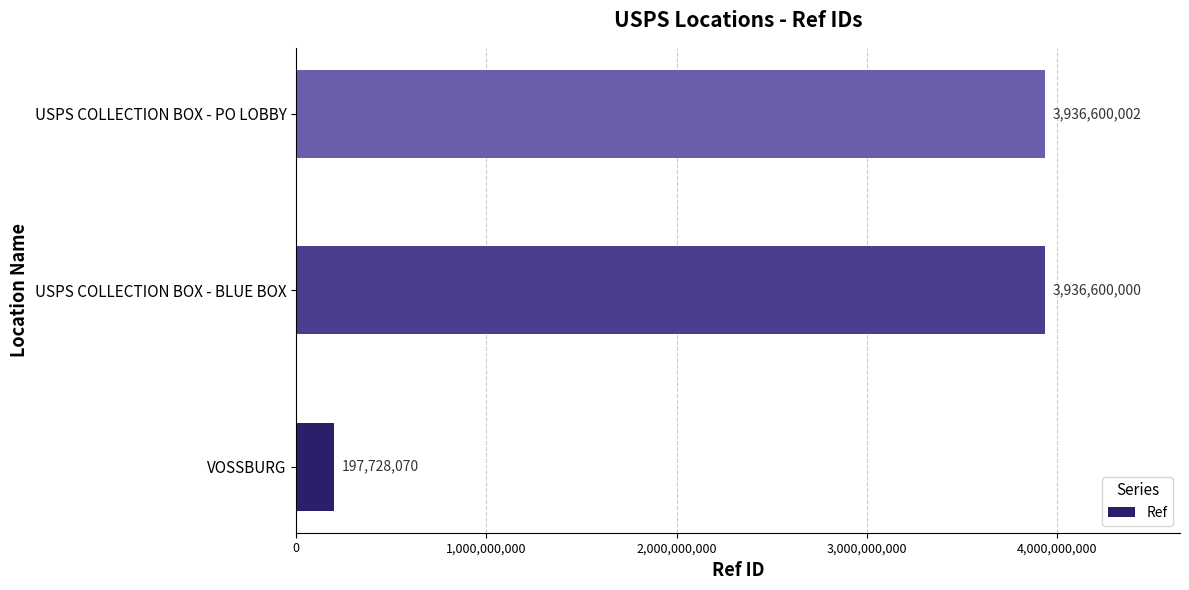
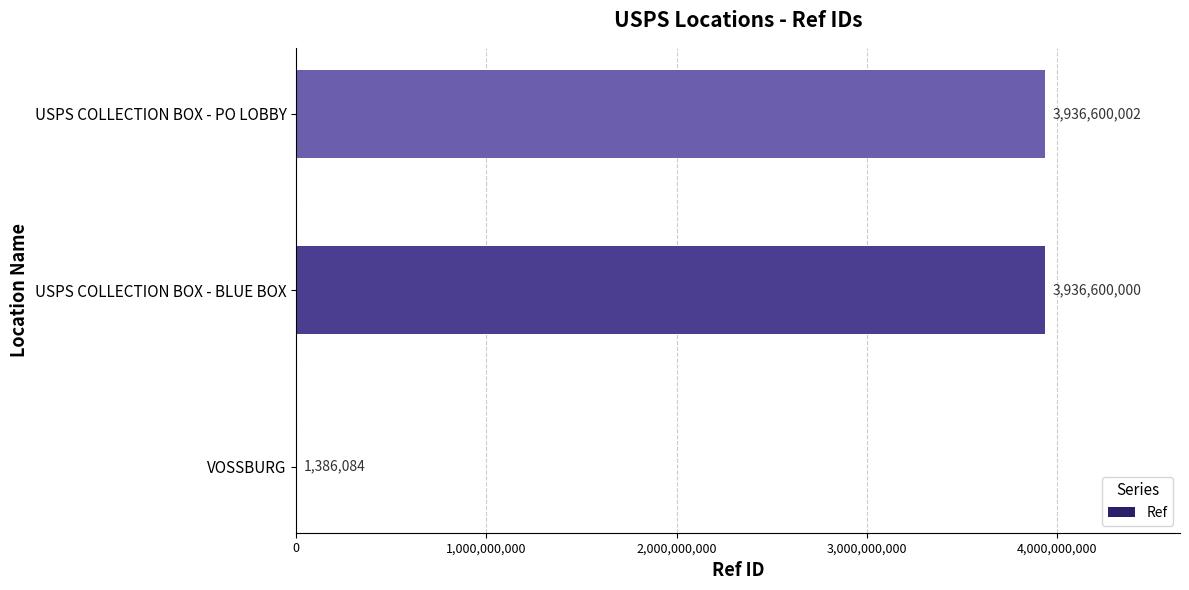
  {
    "USPS COLLECTION BOX - PO LOBBY": "3,936,600,002",
    "USPS COLLECTION BOX - BLUE BOX": "3,936,600,000",
-   "VOSSBURG": "197,728,070"
+   "VOSSBURG": "1,386,084"
  }
